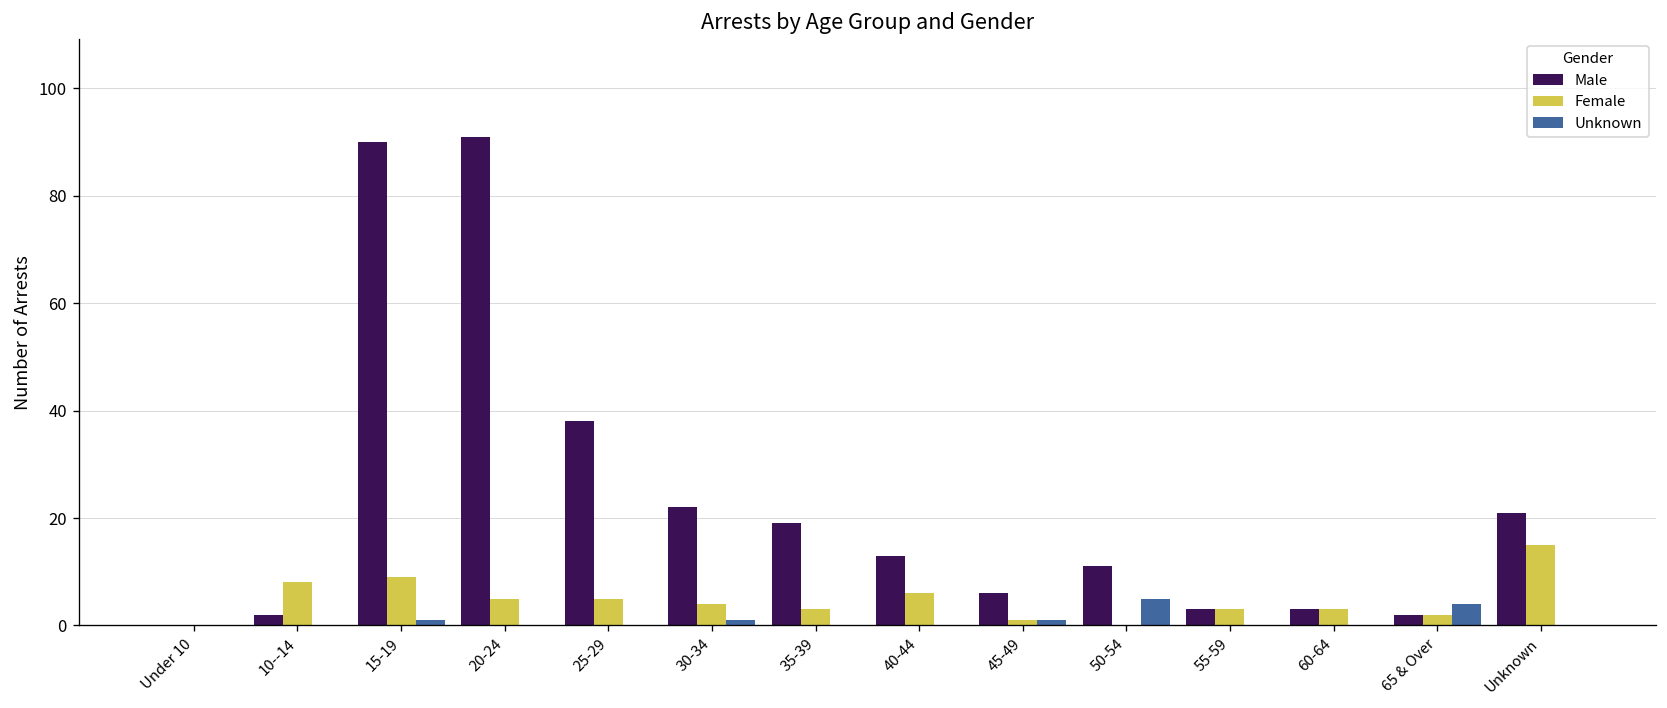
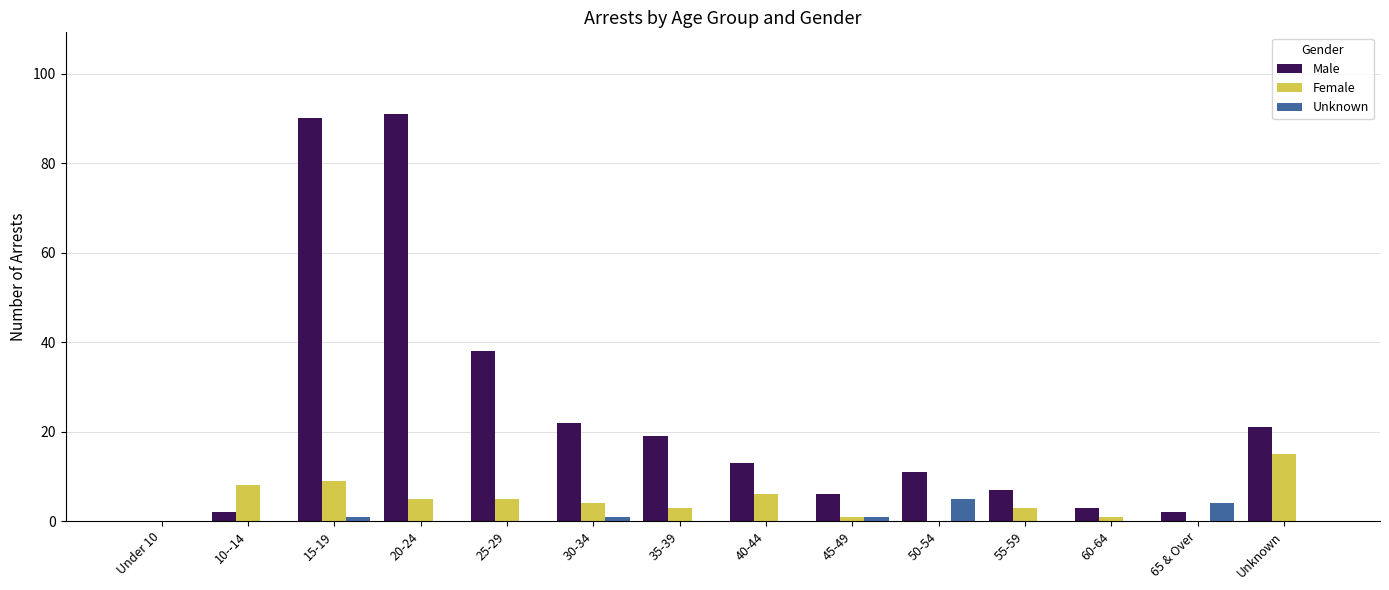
  {
    "Male": {
      "Under 10": 0,
      "10--14": 2,
      "15-19": 90,
      "20-24": 91,
      "25-29": 38,
      "30-34": 22,
      "35-39": 19,
      "40-44": 13,
      "45-49": 6,
      "50-54": 11,
-     "55-59": 3,
+     "55-59": 7,
      "60-64": 3,
      "65 & Over": 2,
      "Unknown": 21
    },
    "Female": {
      "Under 10": 0,
      "10--14": 8,
      "15-19": 9,
      "20-24": 5,
      "25-29": 5,
      "30-34": 4,
      "35-39": 3,
      "40-44": 6,
      "45-49": 1,
      "50-54": 0,
      "55-59": 3,
-     "60-64": 3,
-     "65 & Over": 2,
+     "60-64": 1,
+     "65 & Over": 0,
      "Unknown": 15
    },
    "Unknown": {
      "Under 10": 0,
      "10--14": 0,
      "15-19": 1,
      "20-24": 0,
      "25-29": 0,
      "30-34": 1,
      "35-39": 0,
      "40-44": 0,
      "45-49": 1,
      "50-54": 5,
      "55-59": 0,
      "60-64": 0,
      "65 & Over": 4,
      "Unknown": 0
    }
  }
